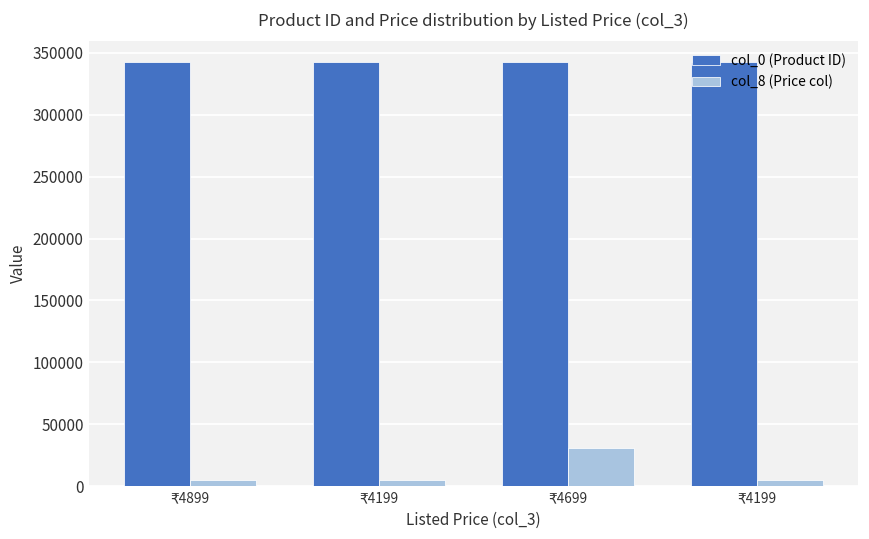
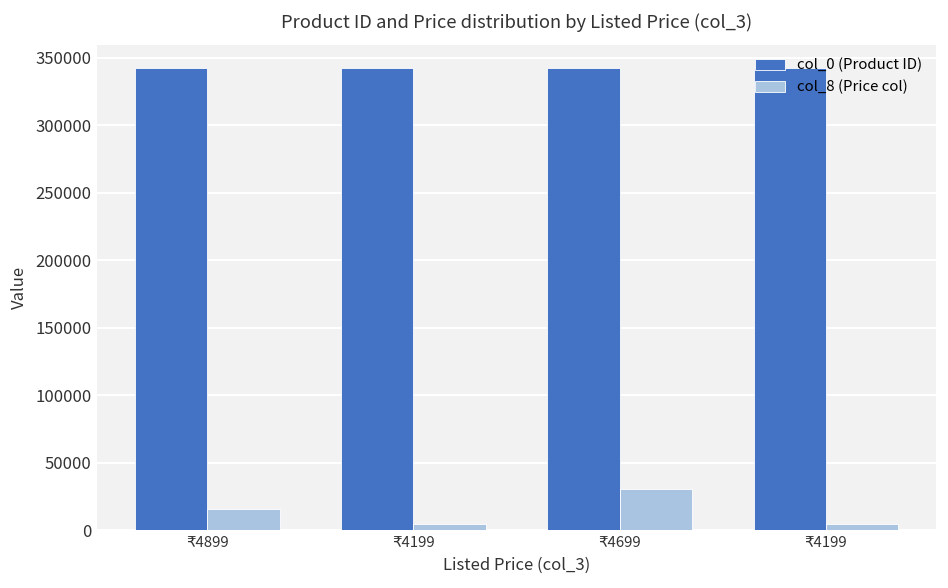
  {
    "col_0 (Product ID)": {
      "₹4899": 342000,
      "₹4699": 342000
    },
    "col_8 (Price col)": {
-     "₹4899": 5000,
+     "₹4899": 16000,
      "₹4699": 31000
    }
  }
